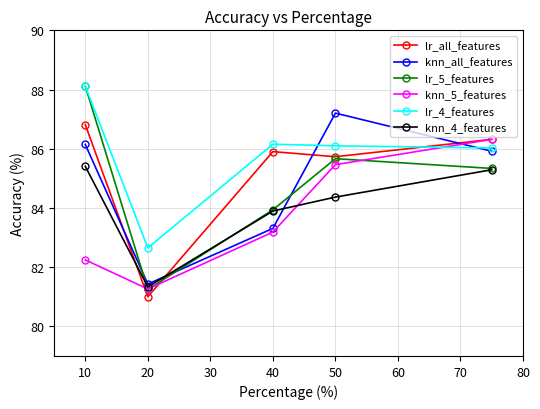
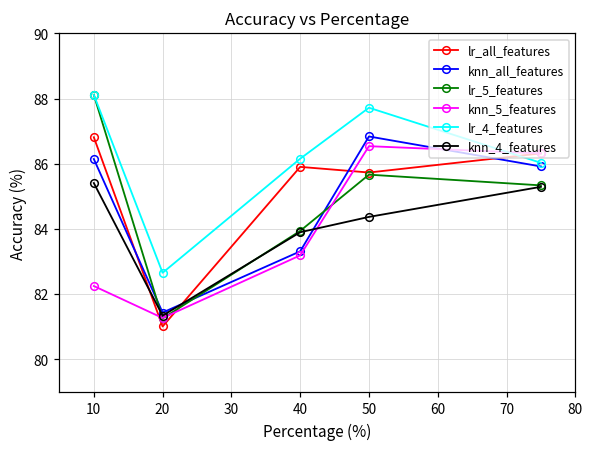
  {
    "lr_all_features": {
      "10": 86.8,
      "20": 81.0,
      "40": 85.9
    },
    "knn_all_features": {
      "10": 86.1,
      "20": 81.4,
      "40": 83.3,
-     "50": 87.2
+     "50": 86.8
    },
    "knn_5_features": {
      "10": 82.2,
      "40": 83.2,
-     "50": 85.5
+     "50": 86.5
    },
    "lr_4_features": {
      "20": 82.7,
      "40": 86.2,
-     "50": 86.1
+     "50": 87.7
    },
    "knn_4_features": {
      "10": 85.4,
      "50": 84.4
    }
  }
